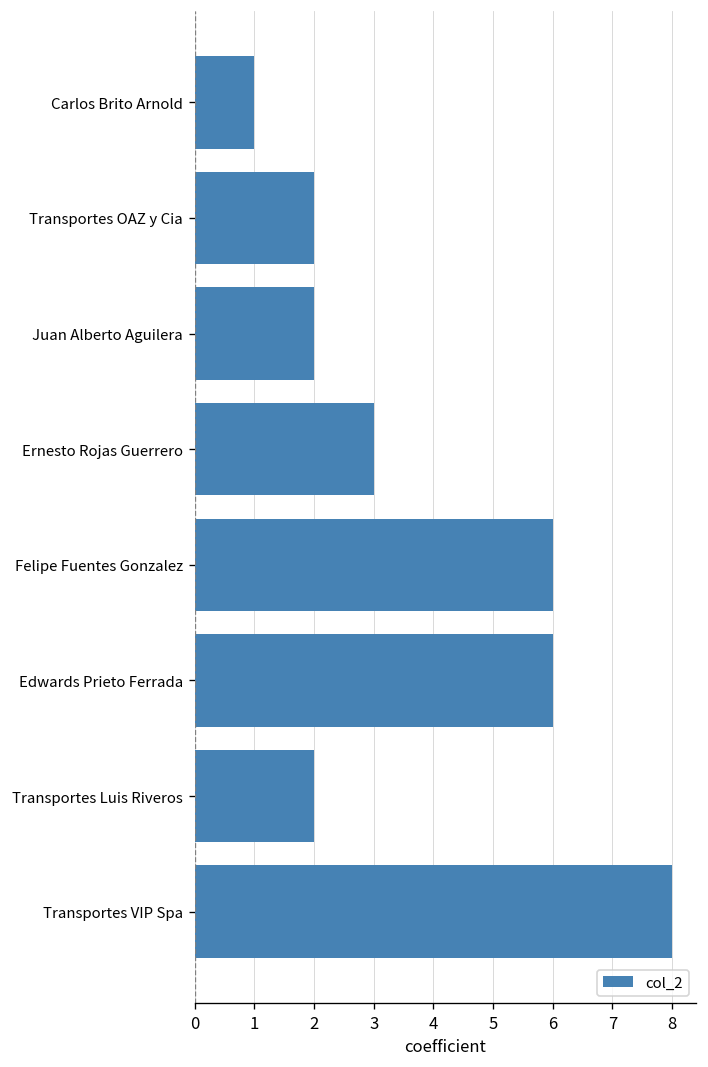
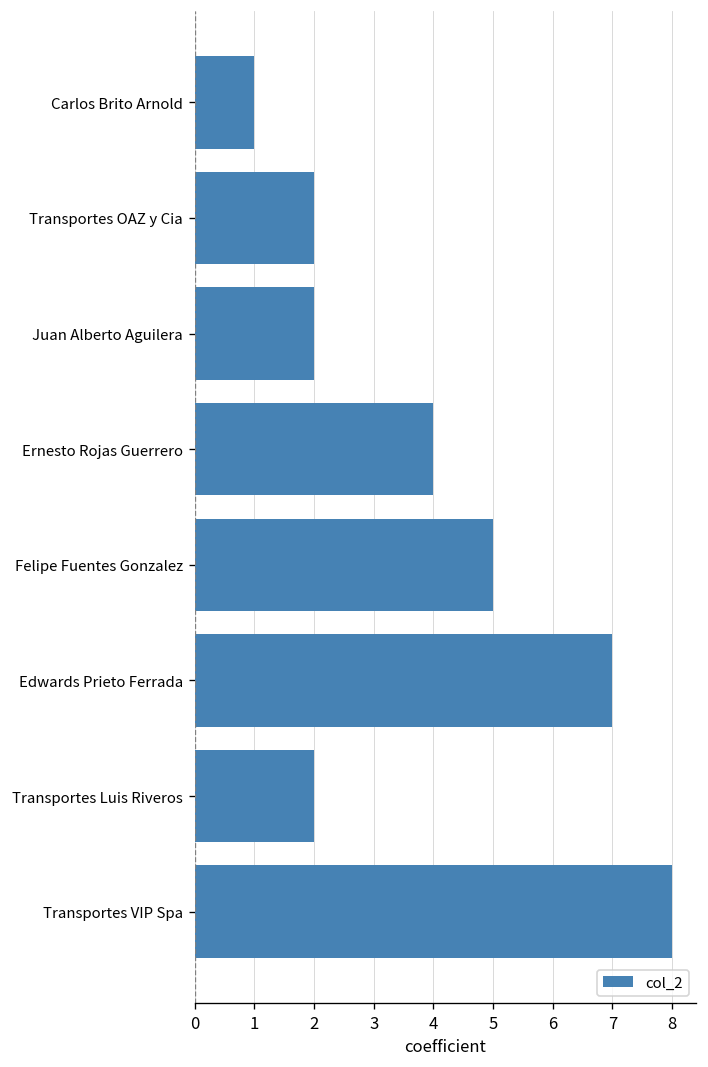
  {
    "Carlos Brito Arnold": 1,
    "Transportes OAZ y Cia": 2,
    "Juan Alberto Aguilera": 2,
-   "Ernesto Rojas Guerrero": 3,
-   "Felipe Fuentes Gonzalez": 6,
-   "Edwards Prieto Ferrada": 6,
+   "Ernesto Rojas Guerrero": 4,
+   "Felipe Fuentes Gonzalez": 5,
+   "Edwards Prieto Ferrada": 7,
    "Transportes Luis Riveros": 2,
    "Transportes VIP Spa": 8
  }
